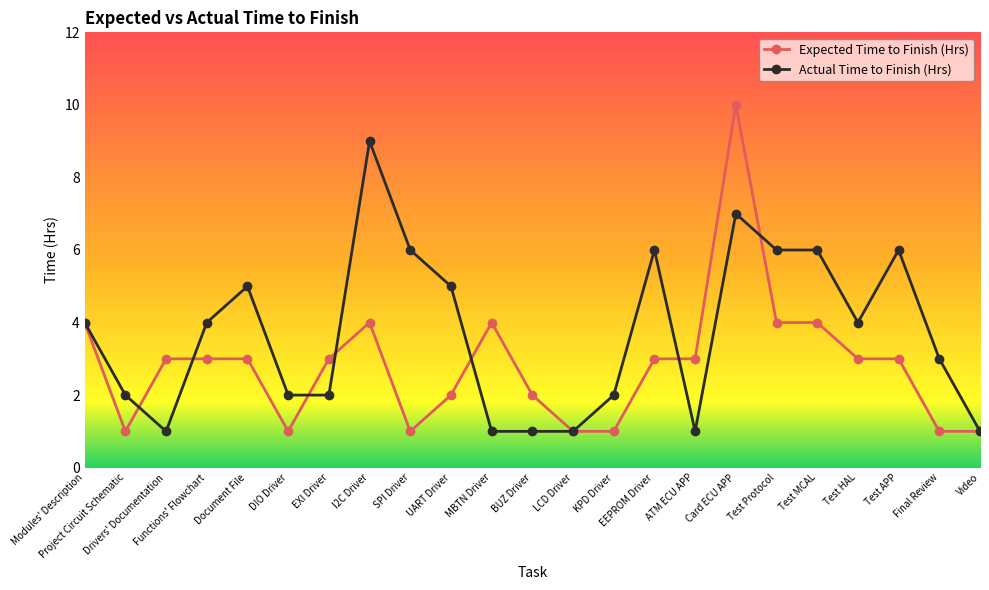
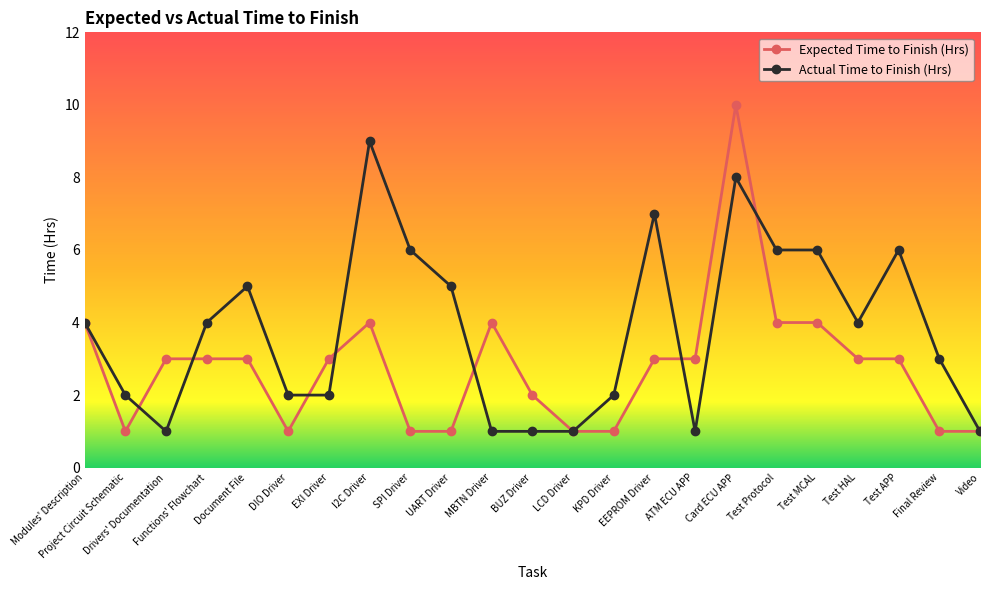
  {
    "Expected Time to Finish (Hrs)": {
      "Project Circuit Schematic": 1,
      "Drivers' Documentation": 3,
      "Functions' Flowchart": 3,
      "Document File": 3,
      "DIO Driver": 1,
      "EXI Driver": 3,
      "I2C Driver": 4,
      "SPI Driver": 1,
-     "UART Driver": 2,
+     "UART Driver": 1,
      "MBTN Driver": 4,
      "BUZ Driver": 2,
      "KPD Driver": 1,
      "EEPROM Driver": 3,
      "ATM ECU APP": 3,
      "Card ECU APP": 10,
      "Test Protocol": 4,
      "Test MCAL": 4,
      "Test HAL": 3,
      "Test APP": 3,
      "Final Review": 1
    },
    "Actual Time to Finish (Hrs)": {
      "Project Circuit Schematic": 2,
      "Drivers' Documentation": 1,
      "Functions' Flowchart": 4,
      "Document File": 5,
      "DIO Driver": 2,
      "EXI Driver": 2,
      "I2C Driver": 9,
      "SPI Driver": 6,
      "UART Driver": 5,
      "MBTN Driver": 1,
      "BUZ Driver": 1,
      "KPD Driver": 2,
-     "EEPROM Driver": 6,
+     "EEPROM Driver": 7,
      "ATM ECU APP": 1,
-     "Card ECU APP": 7,
+     "Card ECU APP": 8,
      "Test Protocol": 6,
      "Test MCAL": 6,
      "Test HAL": 4,
      "Test APP": 6,
      "Final Review": 3
    }
  }
